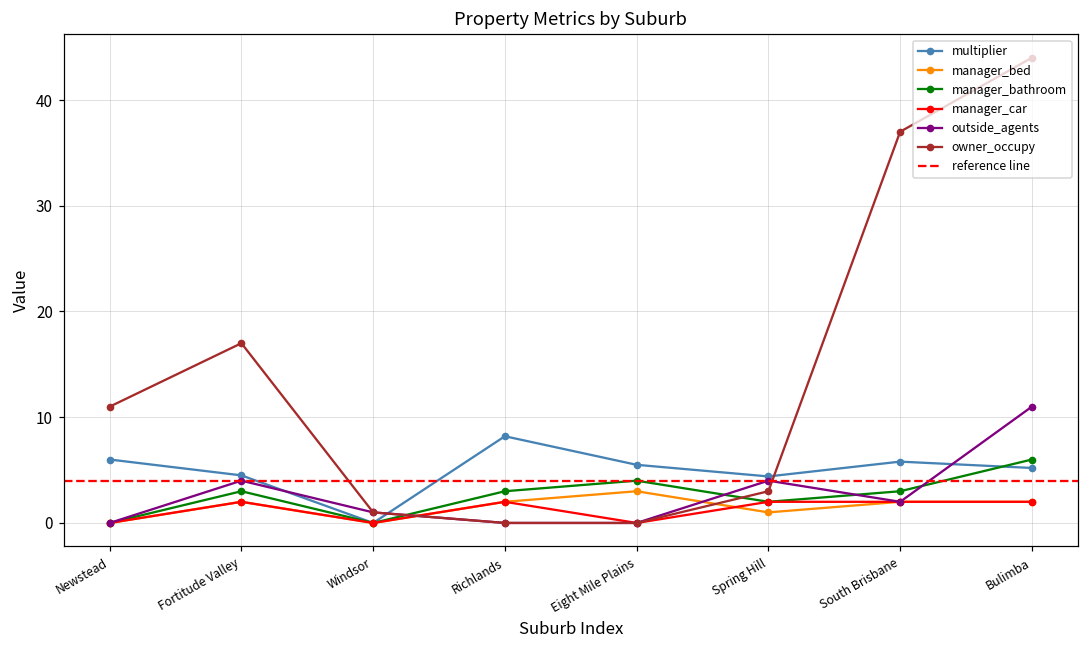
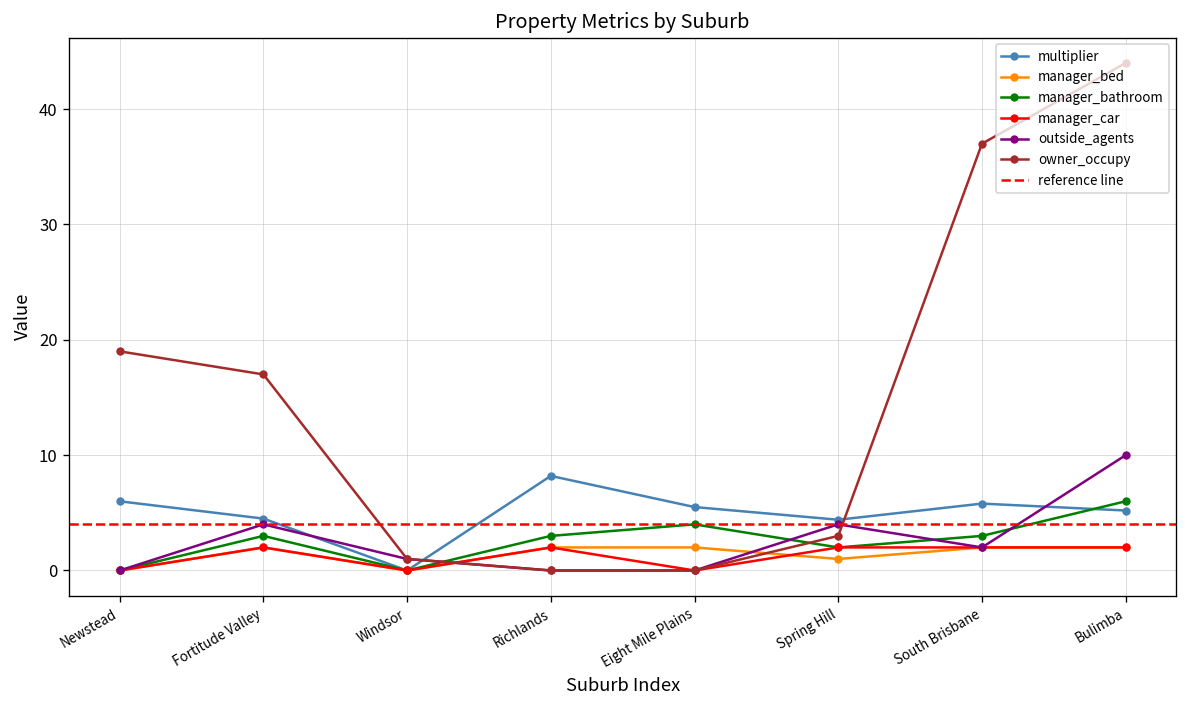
  {
    "multiplier": {
      "Newstead": 6,
      "Fortitude Valley": 5,
      "Richlands": 8,
      "Eight Mile Plains": 6,
      "Spring Hill": 4,
      "South Brisbane": 6,
      "Bulimba": 5
    },
    "manager_bed": {
-     "Eight Mile Plains": 3,
+     "Eight Mile Plains": 2,
      "Spring Hill": 1
    },
    "manager_bathroom": {
      "Fortitude Valley": 3,
      "Richlands": 3,
      "Eight Mile Plains": 4,
      "South Brisbane": 3,
      "Bulimba": 6
    },
    "outside_agents": {
      "Fortitude Valley": 4,
      "Spring Hill": 4,
-     "Bulimba": 11
+     "Bulimba": 10
    },
    "owner_occupy": {
-     "Newstead": 11,
+     "Newstead": 19,
      "Fortitude Valley": 17,
      "Spring Hill": 3,
      "South Brisbane": 37
    }
  }
